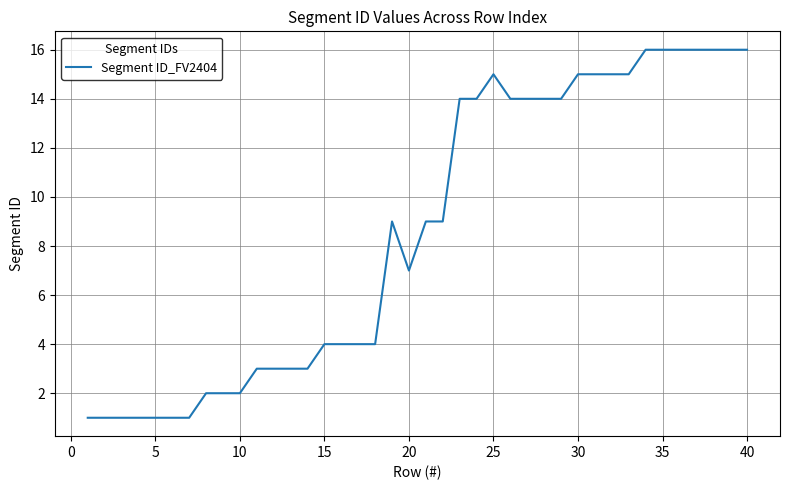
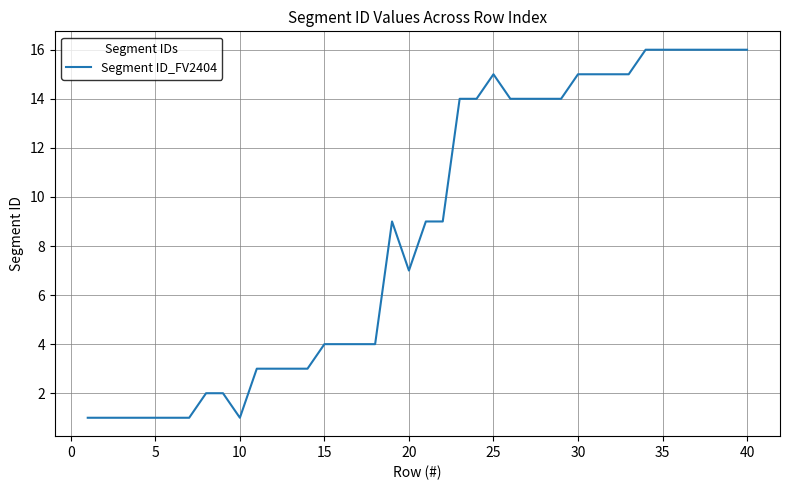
  {
    "5": 1,
-   "10": 2,
+   "10": 1,
    "15": 4,
    "20": 7,
    "25": 15,
    "30": 15,
    "35": 16,
    "40": 16
  }
